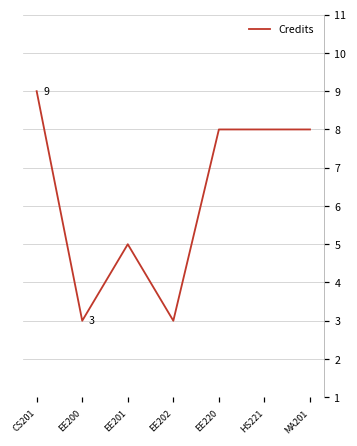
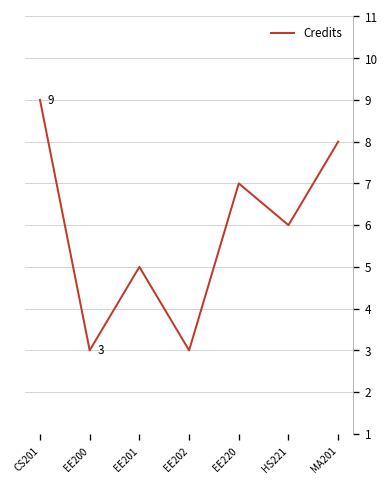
  {
    "EE201": 5,
    "EE202": 3,
-   "EE220": 8,
-   "HS221": 8,
+   "EE220": 7,
+   "HS221": 6,
    "MA201": 8
  }
